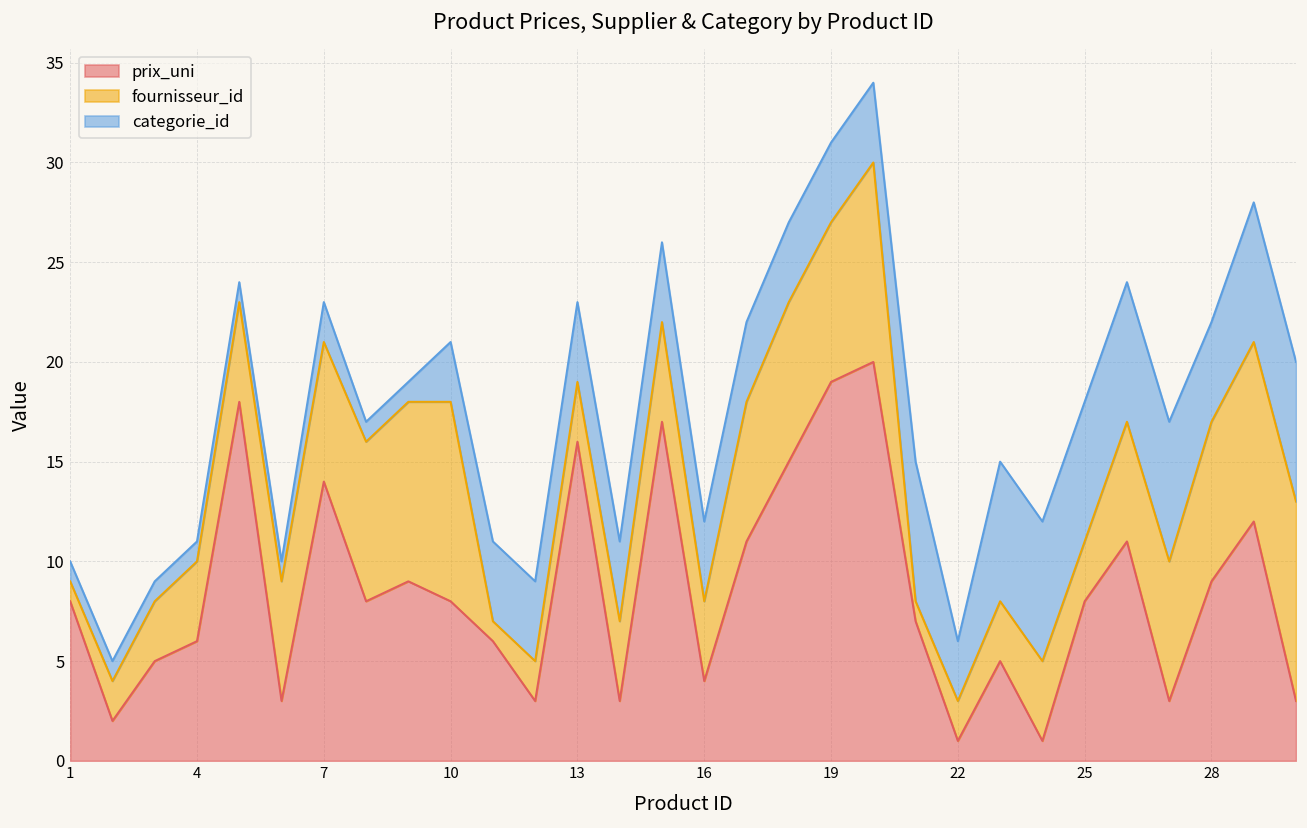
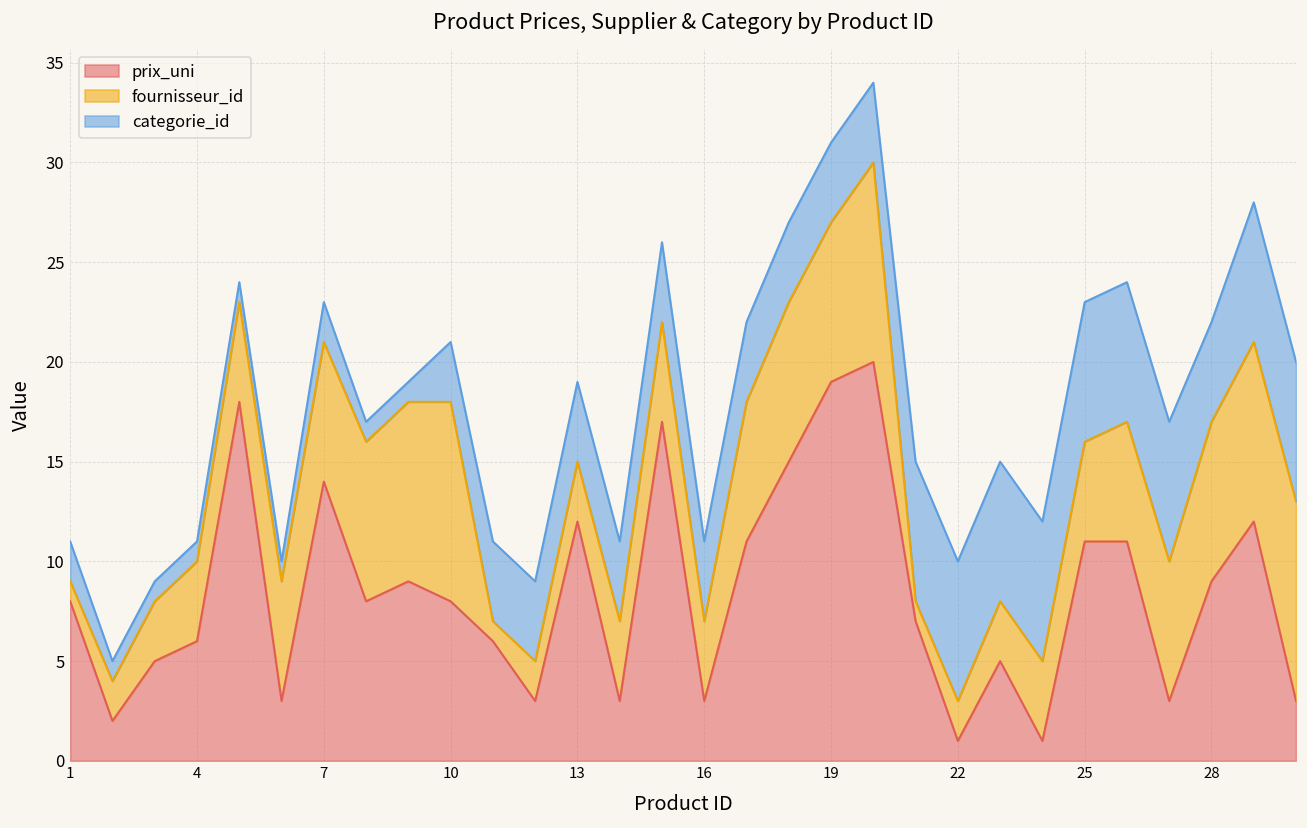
  {
    "prix_uni": {
      "1": 8,
      "4": 6,
      "7": 14,
      "10": 8,
-     "13": 16,
-     "16": 4,
+     "13": 12,
+     "16": 3,
      "19": 19,
      "22": 1,
-     "25": 8,
+     "25": 11,
      "28": 9
    },
    "fournisseur_id": {
      "1": 9,
      "4": 10,
      "7": 21,
      "10": 18,
      "19": 27,
      "22": 3,
-     "25": 3,
+     "25": 5,
      "28": 17
    },
    "categorie_id": {
-     "1": 1,
+     "1": 2,
      "4": 1,
      "7": 2,
      "10": 3,
      "13": 4,
      "16": 4,
      "19": 4,
-     "22": 3,
+     "22": 7,
      "25": 7,
      "28": 5
    }
  }
